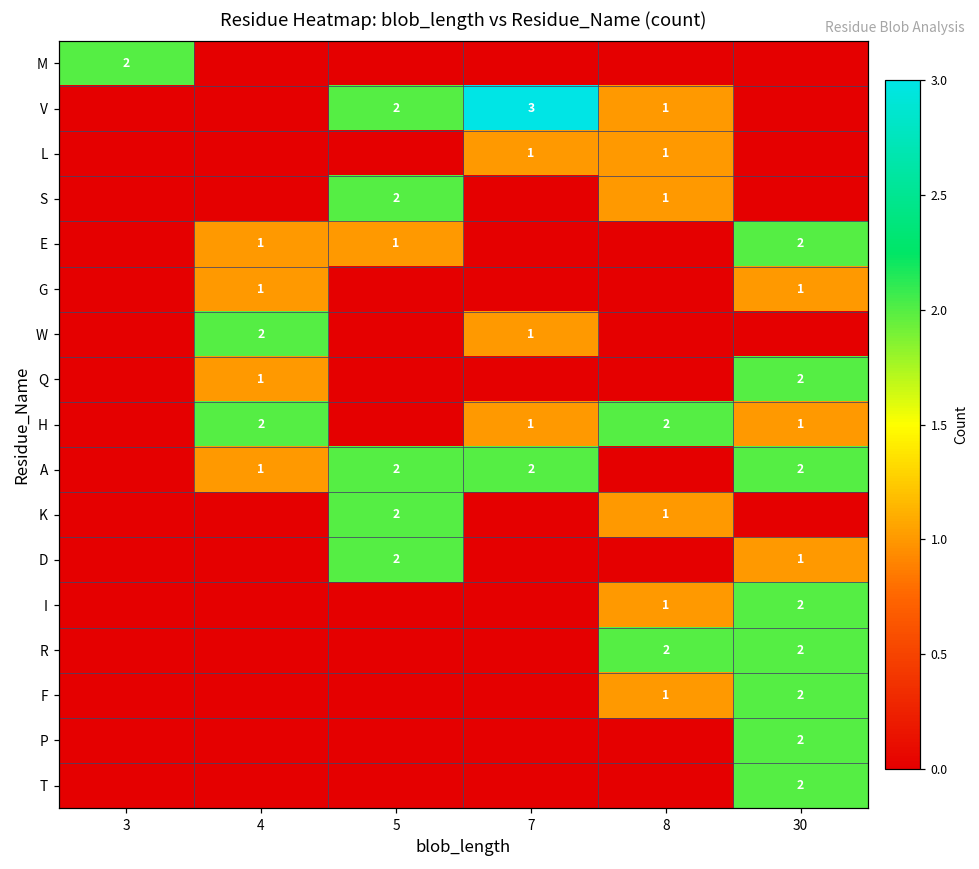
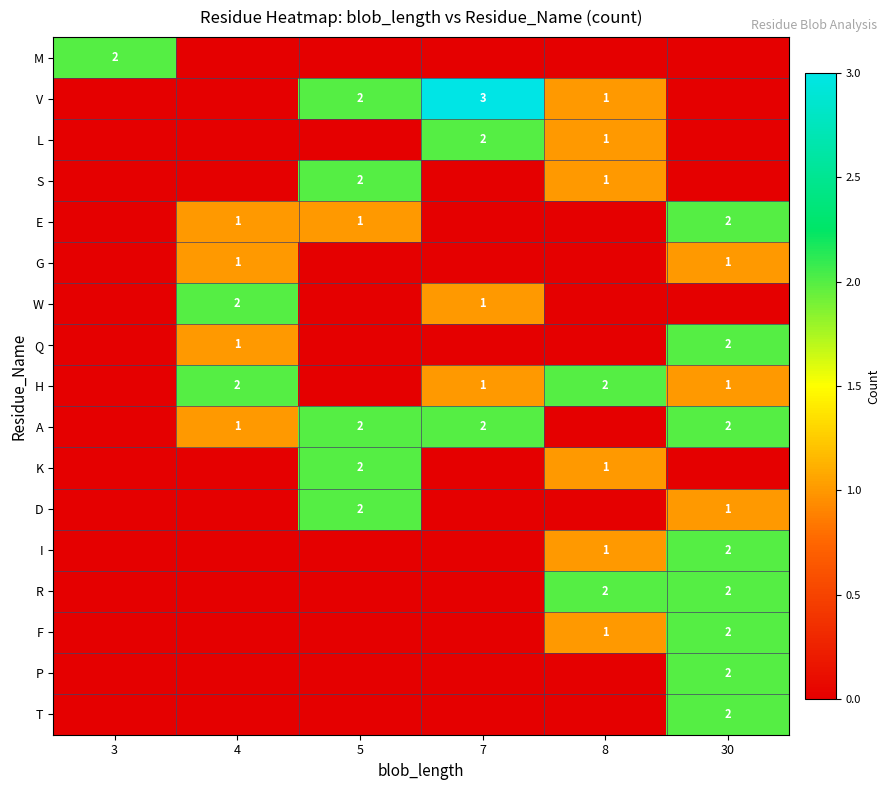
  {
    "M": {
      "3": 2
    },
    "V": {
      "5": 2,
      "7": 3,
      "8": 1
    },
    "L": {
-     "7": 1,
+     "7": 2,
      "8": 1
    },
    "S": {
      "5": 2,
      "8": 1
    },
    "E": {
      "4": 1,
      "5": 1,
      "30": 2
    },
    "G": {
      "4": 1,
      "30": 1
    },
    "W": {
      "4": 2,
      "7": 1
    },
    "Q": {
      "4": 1,
      "30": 2
    },
    "H": {
      "4": 2,
      "7": 1,
      "8": 2,
      "30": 1
    },
    "A": {
      "4": 1,
      "5": 2,
      "7": 2,
      "30": 2
    },
    "K": {
      "5": 2,
      "8": 1
    },
    "D": {
      "5": 2,
      "30": 1
    },
    "I": {
      "8": 1,
      "30": 2
    },
    "R": {
      "8": 2,
      "30": 2
    },
    "F": {
      "8": 1,
      "30": 2
    },
    "P": {
      "30": 2
    },
    "T": {
      "30": 2
    }
  }
